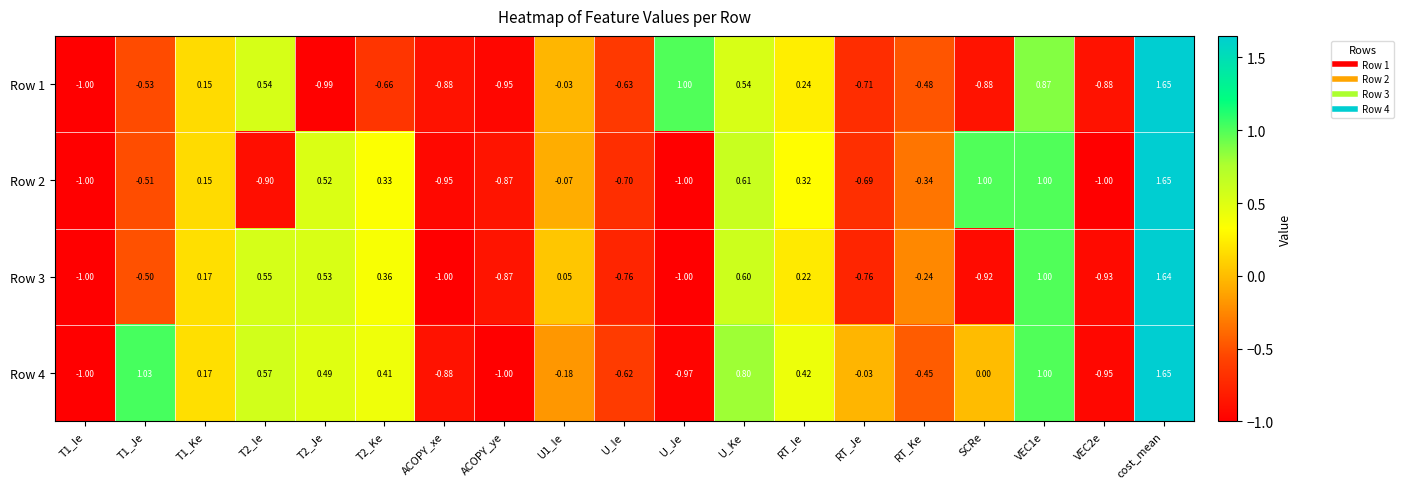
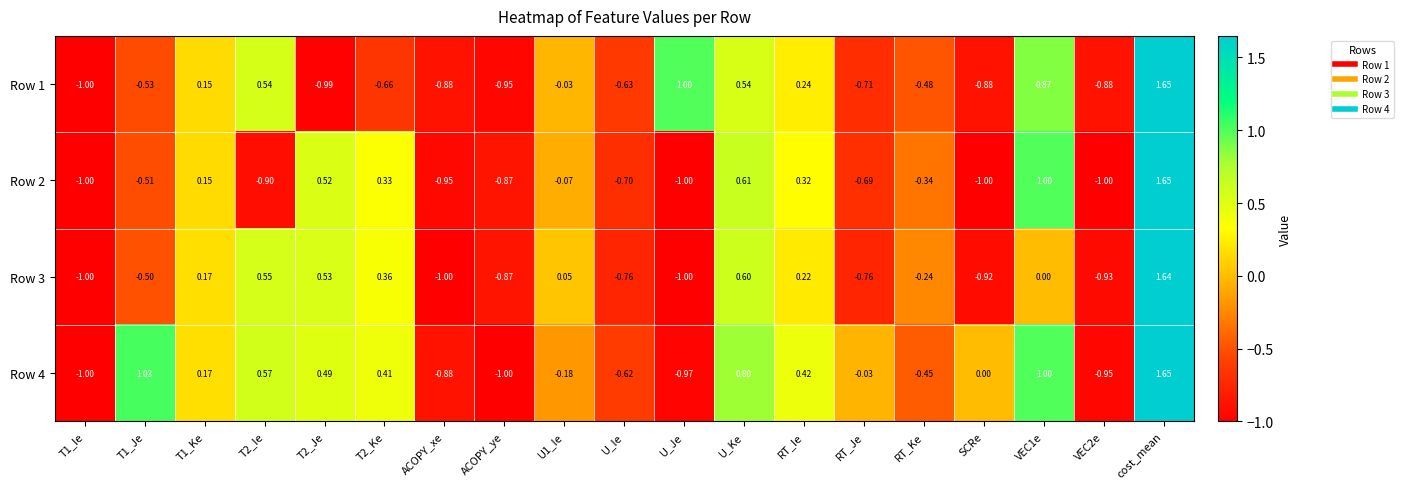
  {
    "Row 1": {
      "T1_Ie": -1.00,
      "T1_Je": -0.53,
      "T1_Ke": 0.15,
      "T2_Ie": 0.54,
      "T2_Je": -0.99,
      "T2_Ke": -0.66,
      "ACOPY_xe": -0.88,
      "ACOPY_ye": -0.95,
      "U1_Ie": -0.03,
      "U_Ie": -0.63,
      "U_Je": 1.00,
      "U_Ke": 0.54,
      "RT_Ie": 0.24,
      "RT_Je": -0.71,
      "RT_Ke": -0.48,
      "SCRe": -0.88,
      "VEC1e": 0.87,
      "VEC2e": -0.88,
      "cost_mean": 1.65
    },
    "Row 2": {
      "T1_Ie": -1.00,
      "T1_Je": -0.51,
      "T1_Ke": 0.15,
      "T2_Ie": -0.90,
      "T2_Je": 0.52,
      "T2_Ke": 0.33,
      "ACOPY_xe": -0.95,
      "ACOPY_ye": -0.87,
      "U1_Ie": -0.07,
      "U_Ie": -0.70,
      "U_Je": -1.00,
      "U_Ke": 0.61,
      "RT_Ie": 0.32,
      "RT_Je": -0.69,
      "RT_Ke": -0.34,
-     "SCRe": 1.00,
+     "SCRe": -1.00,
      "VEC1e": 1.00,
      "VEC2e": -1.00,
      "cost_mean": 1.65
    },
    "Row 3": {
      "T1_Ie": -1.00,
      "T1_Je": -0.50,
      "T1_Ke": 0.17,
      "T2_Ie": 0.55,
      "T2_Je": 0.53,
      "T2_Ke": 0.36,
      "ACOPY_xe": -1.00,
      "ACOPY_ye": -0.87,
      "U1_Ie": 0.05,
      "U_Ie": -0.76,
      "U_Je": -1.00,
      "U_Ke": 0.60,
      "RT_Ie": 0.22,
      "RT_Je": -0.76,
      "RT_Ke": -0.24,
      "SCRe": -0.92,
-     "VEC1e": 1.00,
+     "VEC1e": 0.00,
      "VEC2e": -0.93,
      "cost_mean": 1.64
    },
    "Row 4": {
      "T1_Ie": -1.00,
      "T1_Je": 1.03,
      "T1_Ke": 0.17,
      "T2_Ie": 0.57,
      "T2_Je": 0.49,
      "T2_Ke": 0.41,
      "ACOPY_xe": -0.88,
      "ACOPY_ye": -1.00,
      "U1_Ie": -0.18,
      "U_Ie": -0.62,
      "U_Je": -0.97,
      "U_Ke": 0.80,
      "RT_Ie": 0.42,
      "RT_Je": -0.03,
      "RT_Ke": -0.45,
      "SCRe": 0.00,
      "VEC1e": 1.00,
      "VEC2e": -0.95,
      "cost_mean": 1.65
    }
  }
